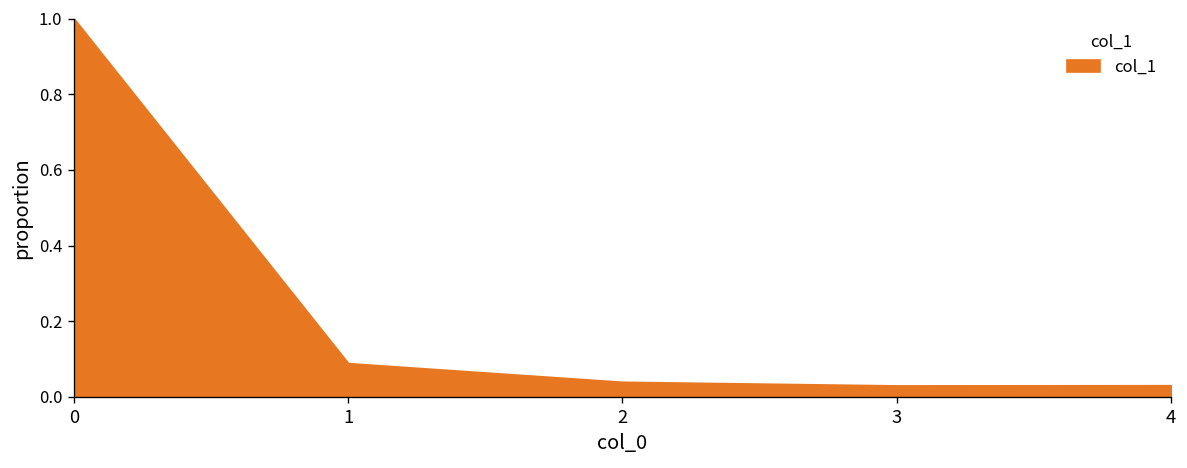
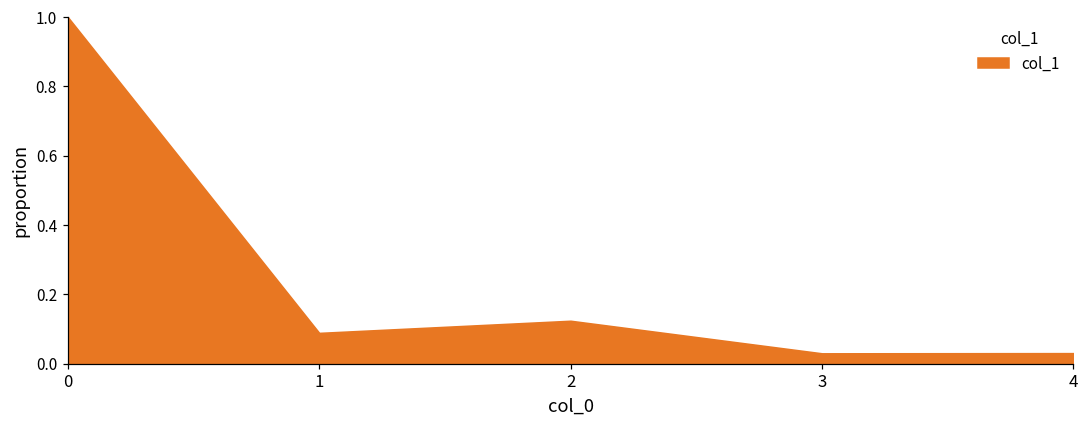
  {
    "0": 1.00,
    "1": 0.09,
-   "2": 0.04,
+   "2": 0.12,
    "3": 0.03,
    "4": 0.03
  }
